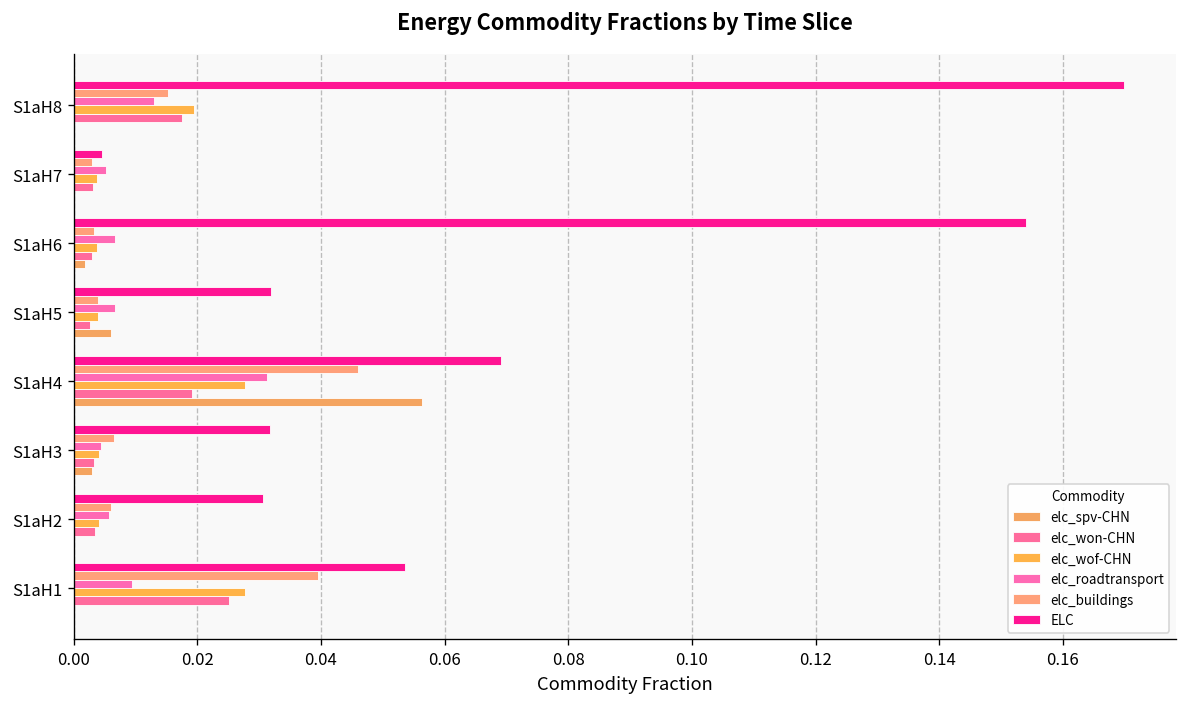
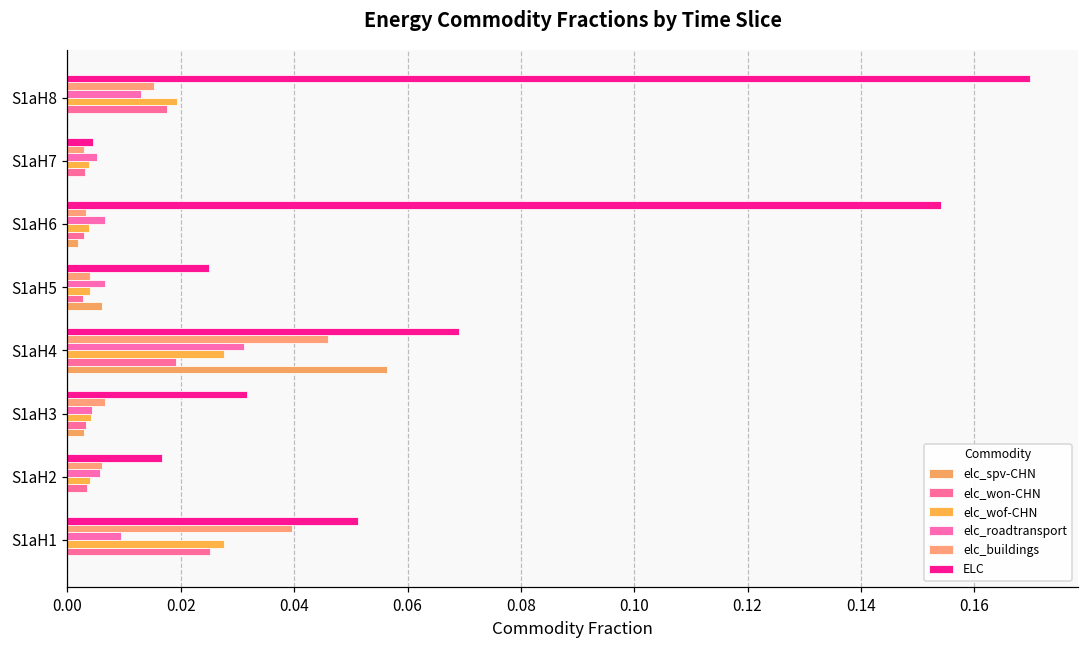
  {
    "ELC": {
      "S1aH8": 0.170,
      "S1aH7": 0.005,
      "S1aH6": 0.154,
-     "S1aH5": 0.032,
+     "S1aH5": 0.025,
      "S1aH4": 0.069,
      "S1aH3": 0.032,
-     "S1aH2": 0.031,
-     "S1aH1": 0.054
+     "S1aH2": 0.017,
+     "S1aH1": 0.051
    }
  }
